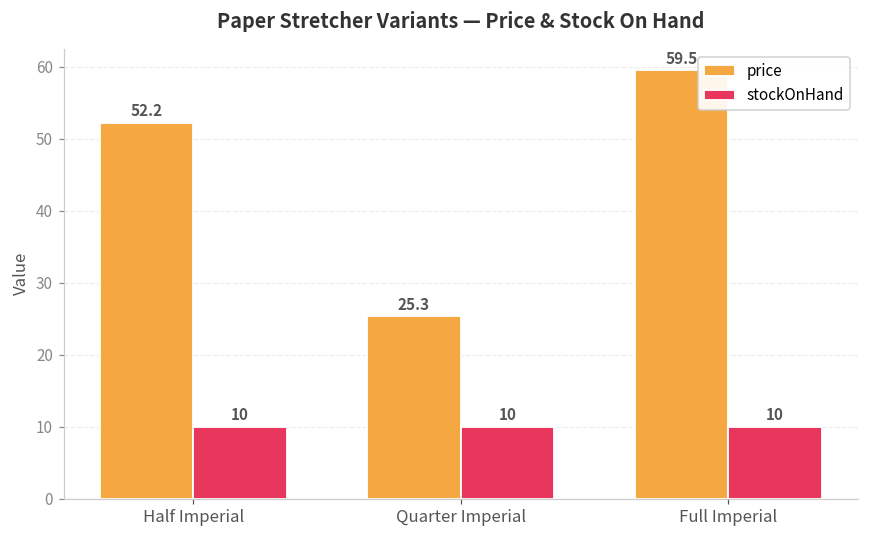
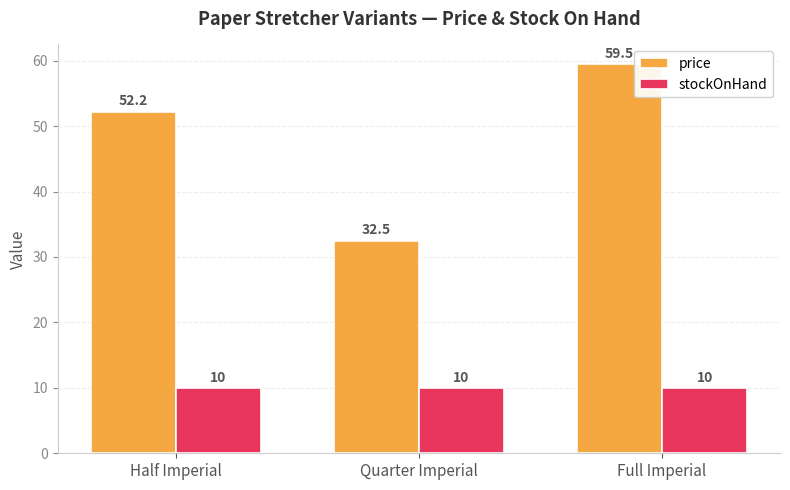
  {
    "price": {
      "Half Imperial": 52.2,
-     "Quarter Imperial": 25.3,
+     "Quarter Imperial": 32.5,
      "Full Imperial": 59.5
    },
    "stockOnHand": {
      "Half Imperial": 10,
      "Quarter Imperial": 10,
      "Full Imperial": 10
    }
  }
